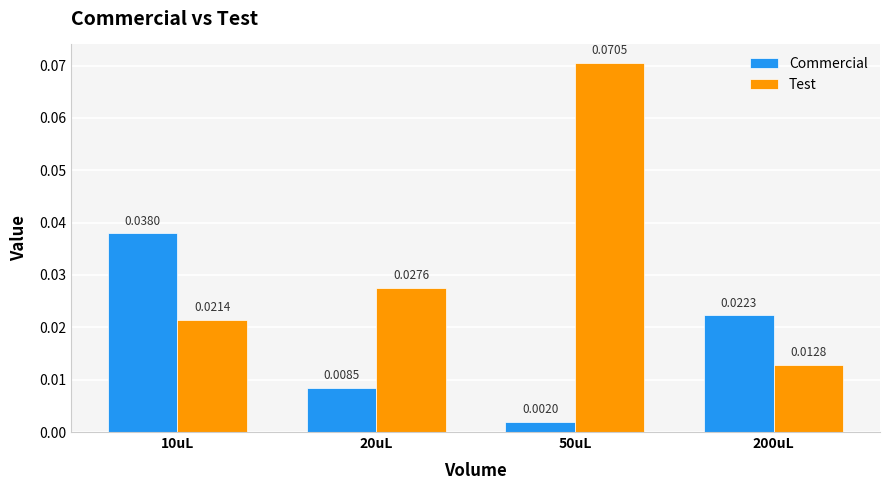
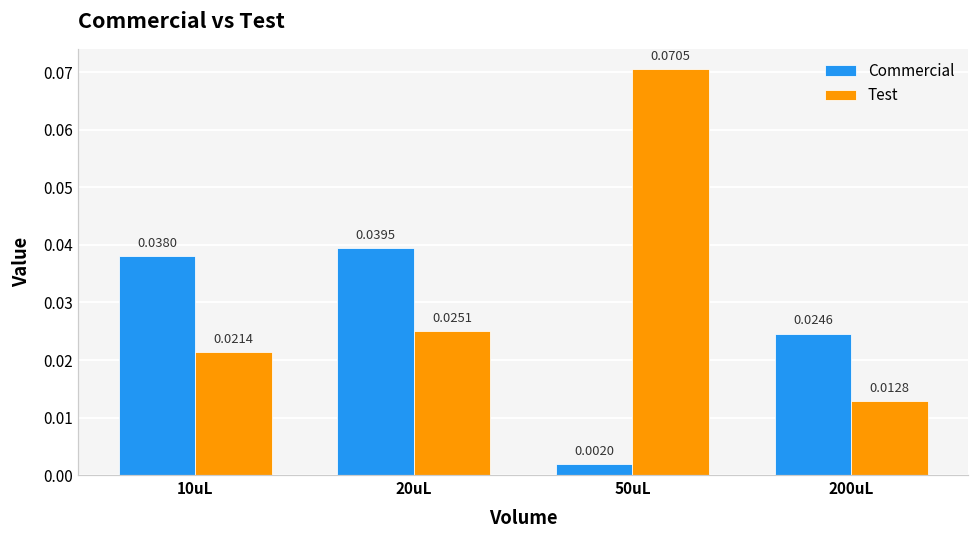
  {
    "Commercial": {
      "10uL": 0.0380,
-     "20uL": 0.0085,
+     "20uL": 0.0395,
      "50uL": 0.0020,
-     "200uL": 0.0223
+     "200uL": 0.0246
    },
    "Test": {
      "10uL": 0.0214,
-     "20uL": 0.0276,
+     "20uL": 0.0251,
      "50uL": 0.0705,
      "200uL": 0.0128
    }
  }
